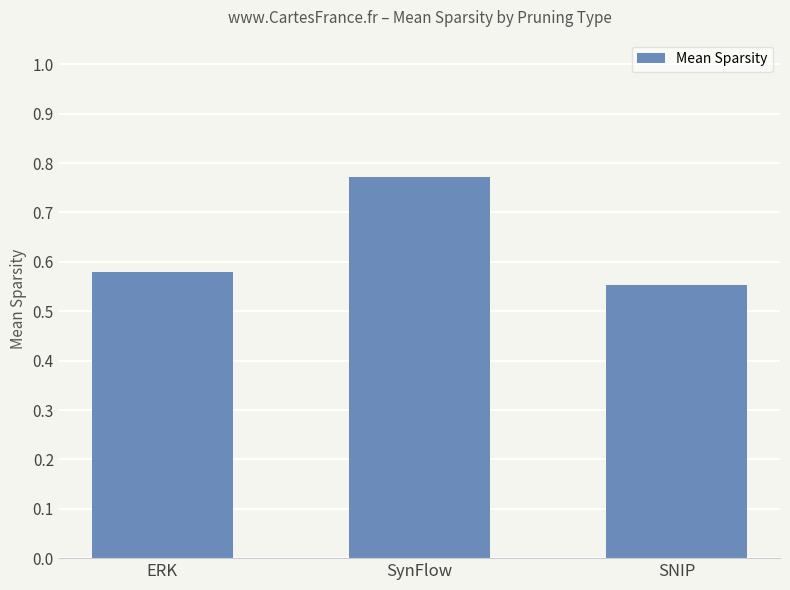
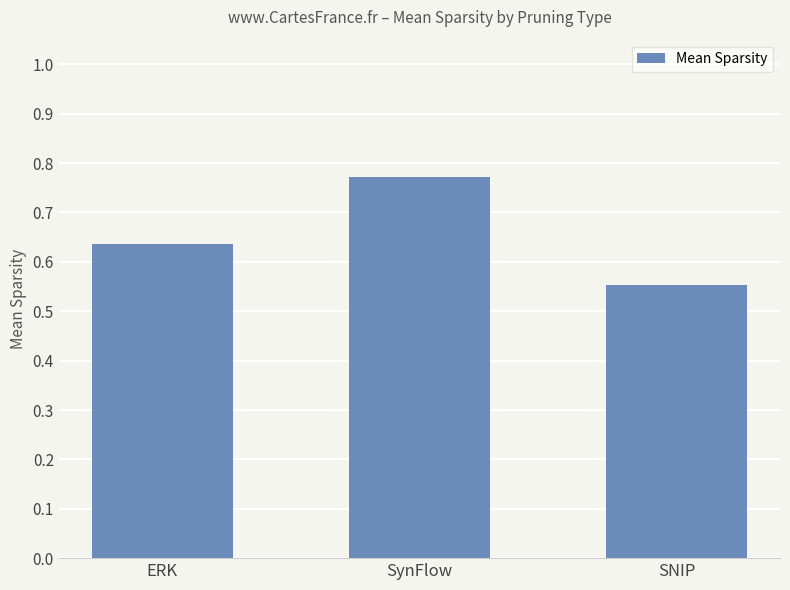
  {
-   "ERK": 0.58,
+   "ERK": 0.64,
    "SynFlow": 0.77,
    "SNIP": 0.55
  }
